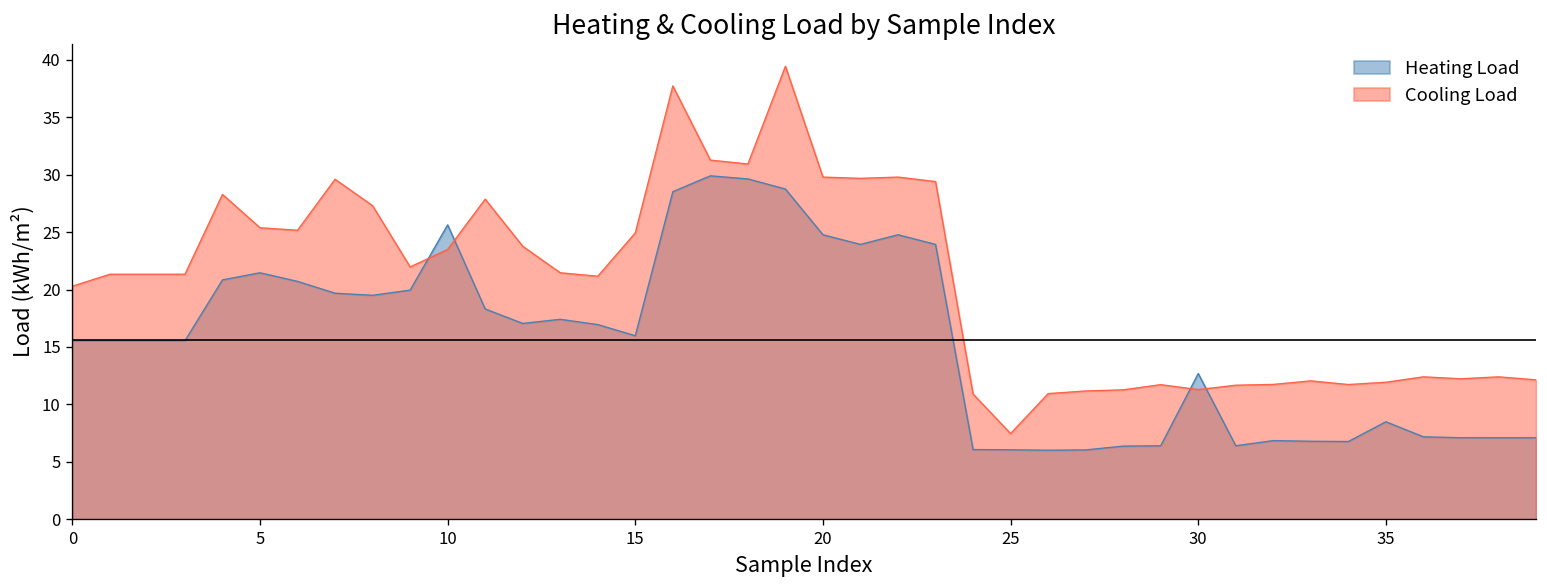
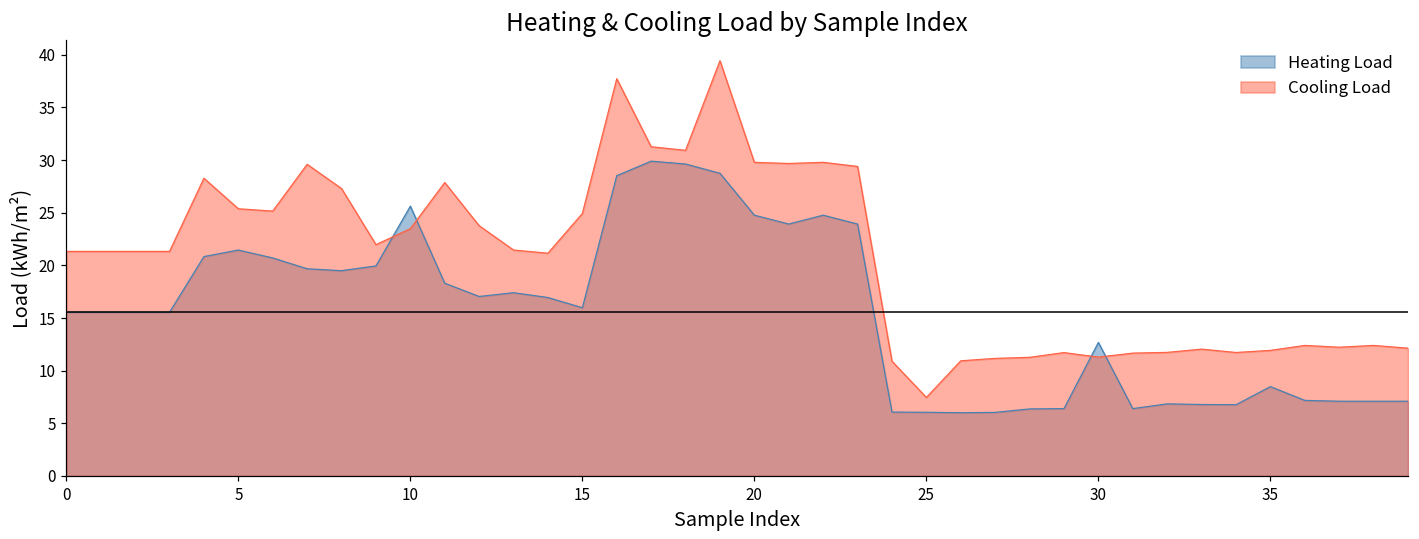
  {
    "Heating Load": {
      "0": 16,
      "5": 21,
      "10": 26,
      "15": 16,
      "20": 25,
      "25": 6,
      "30": 13,
      "35": 8
    },
    "Cooling Load": {
-     "0": 20,
+     "0": 21,
      "5": 25,
      "10": 23,
      "15": 25,
      "20": 30,
      "25": 7,
      "30": 11,
      "35": 12
    }
  }
